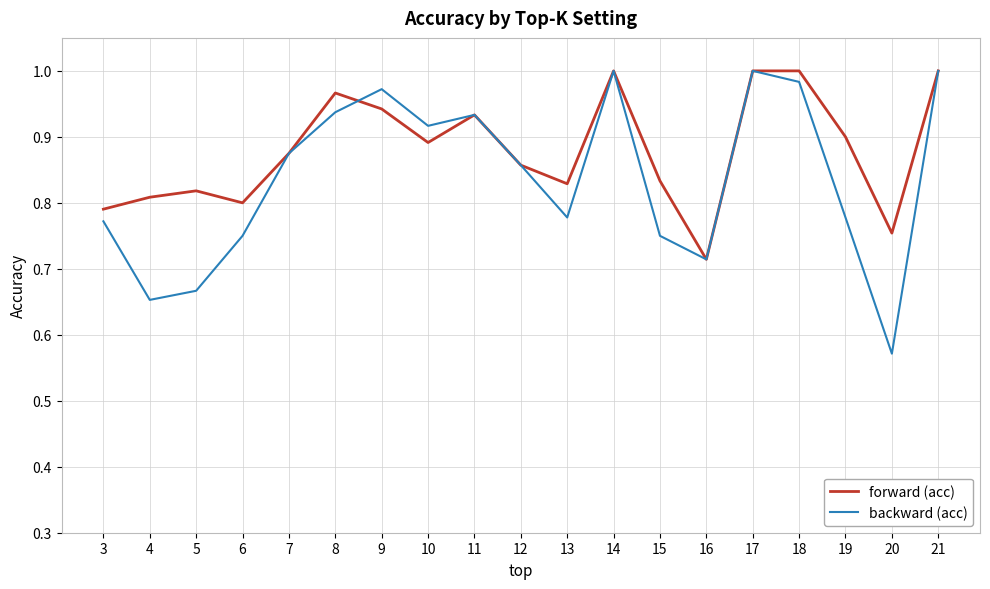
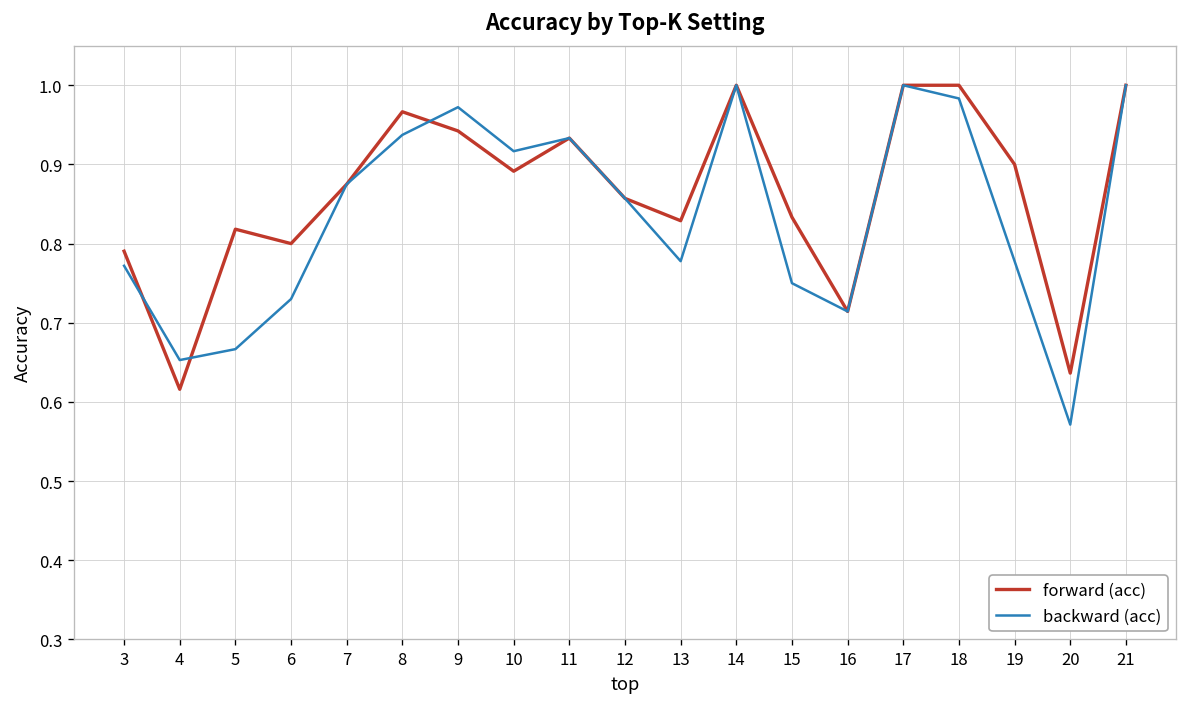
  {
    "forward (acc)": {
      "3": 0.79,
-     "4": 0.81,
+     "4": 0.62,
      "5": 0.82,
      "6": 0.80,
      "8": 0.97,
      "9": 0.94,
      "10": 0.89,
      "13": 0.83,
      "15": 0.83,
      "18": 1.00,
      "19": 0.90,
-     "20": 0.75
+     "20": 0.64
    },
    "backward (acc)": {
      "3": 0.77,
      "4": 0.65,
      "5": 0.67,
-     "6": 0.75,
+     "6": 0.73,
      "8": 0.94,
      "9": 0.97,
      "10": 0.92,
      "13": 0.78,
      "15": 0.75,
      "18": 0.98,
      "19": 0.78,
      "20": 0.57
    }
  }
